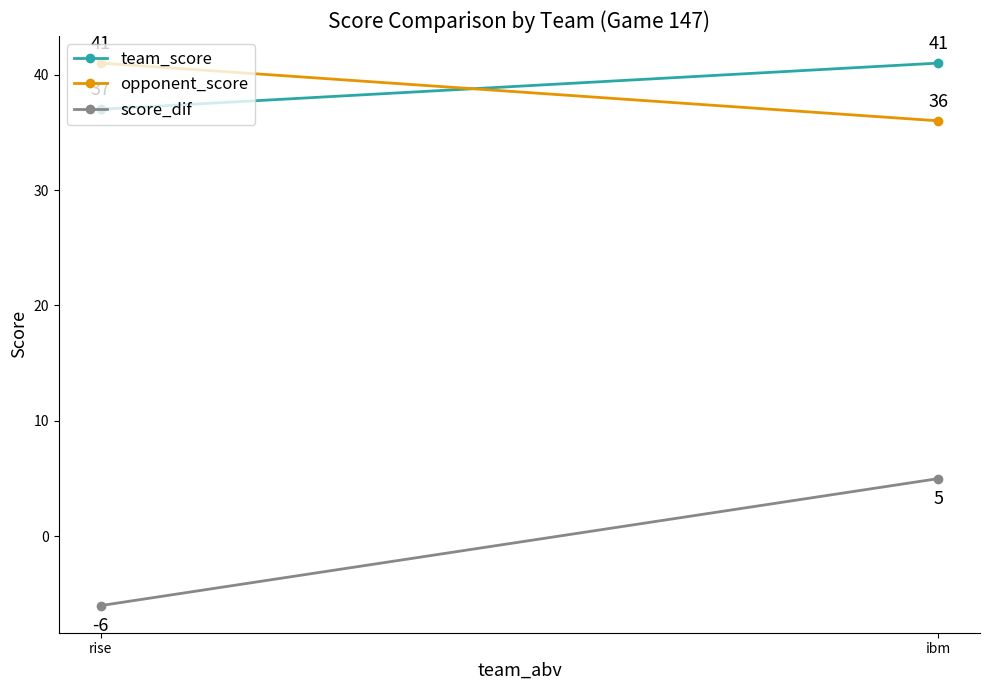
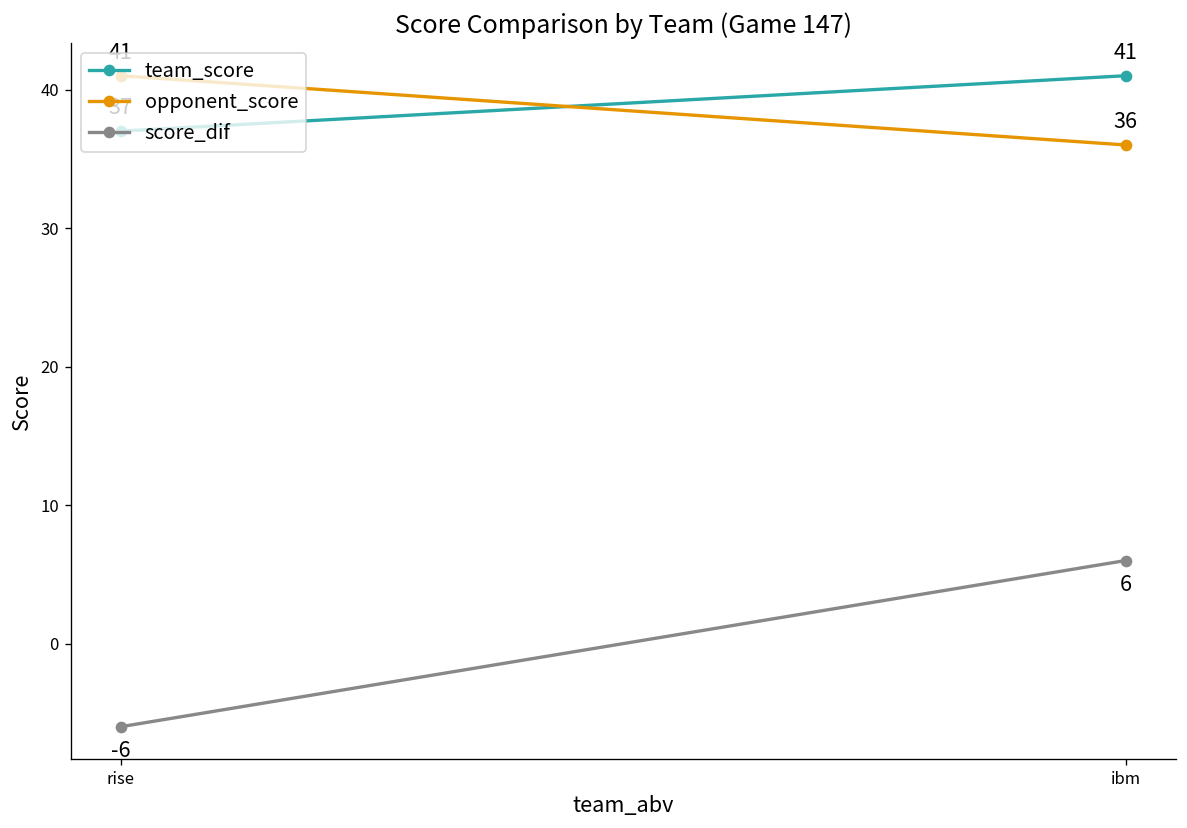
  {
    "team_score": {
      "ibm": 41
    },
    "opponent_score": {
      "ibm": 36
    },
    "score_dif": {
      "rise": -6,
-     "ibm": 5
+     "ibm": 6
    }
  }
